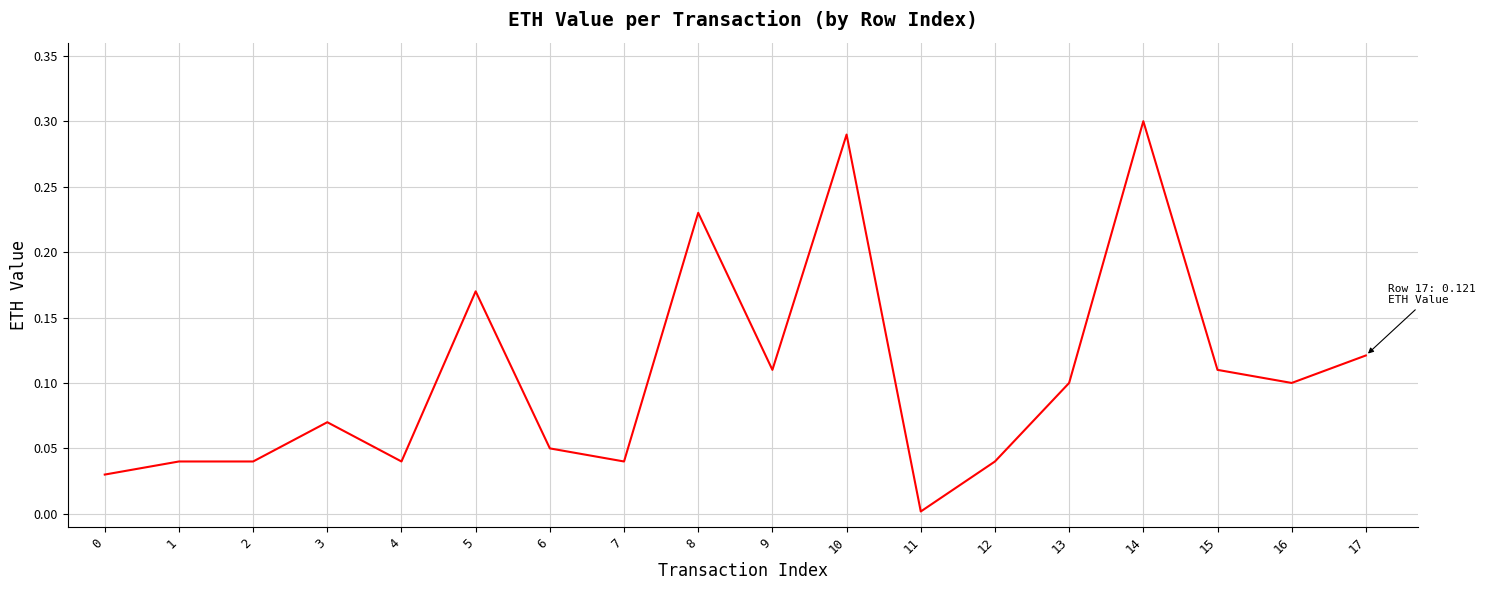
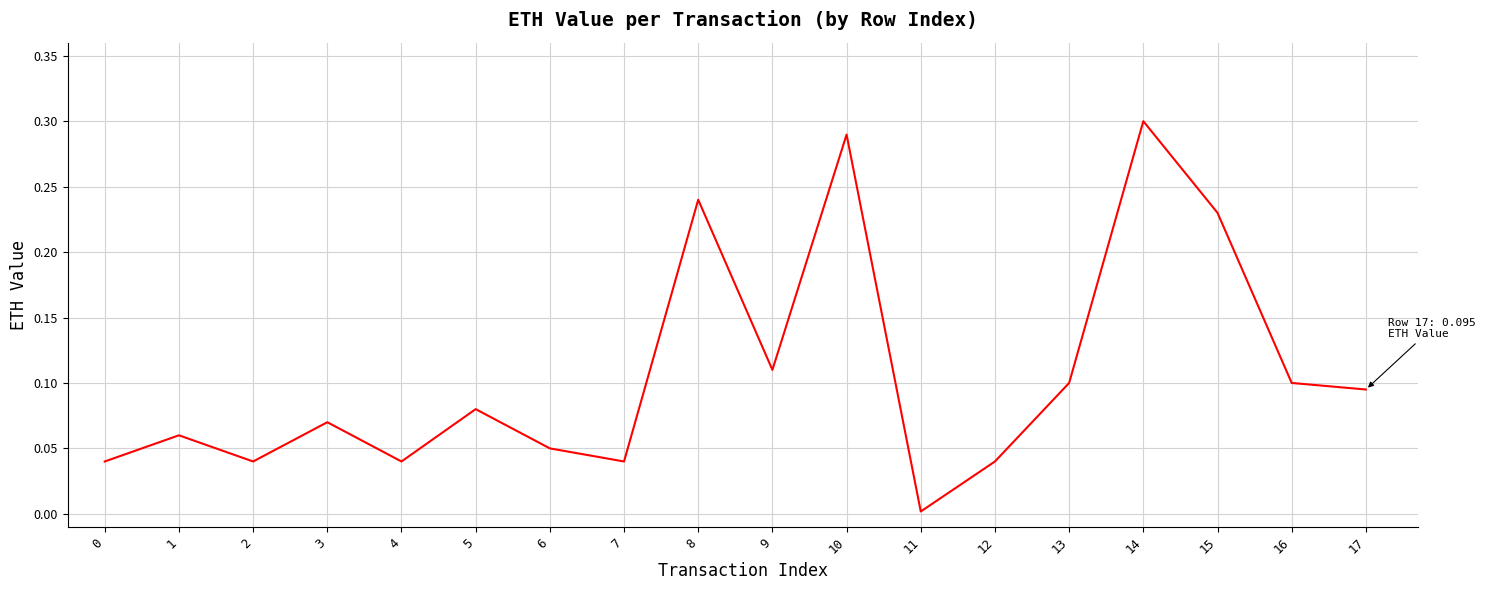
  {
-   "0": 0.03,
-   "1": 0.04,
-   "5": 0.17,
-   "8": 0.23,
-   "15": 0.11,
-   "17": 0.121
+   "0": 0.04,
+   "1": 0.06,
+   "5": 0.08,
+   "8": 0.24,
+   "15": 0.23,
+   "17": 0.095
  }
